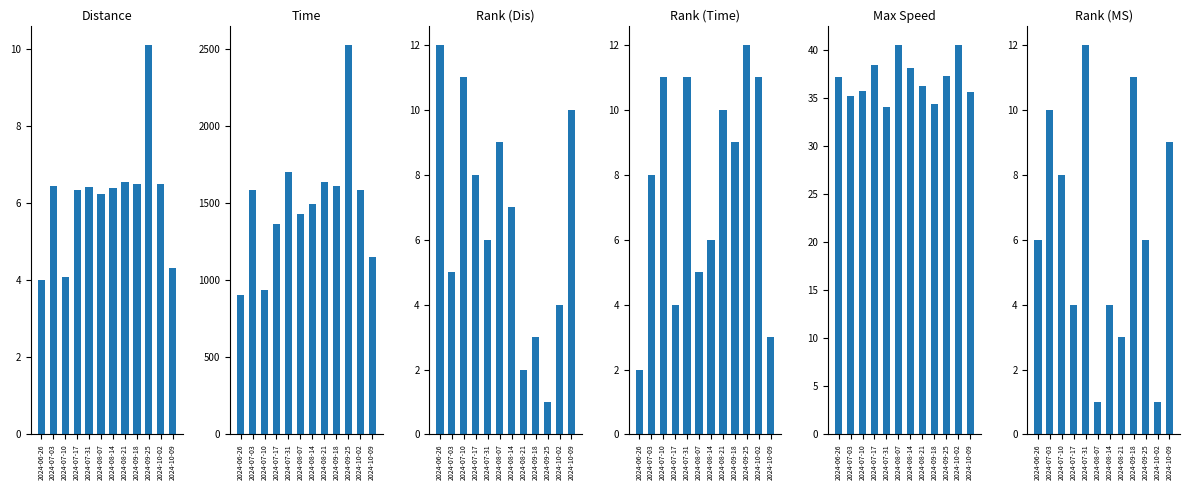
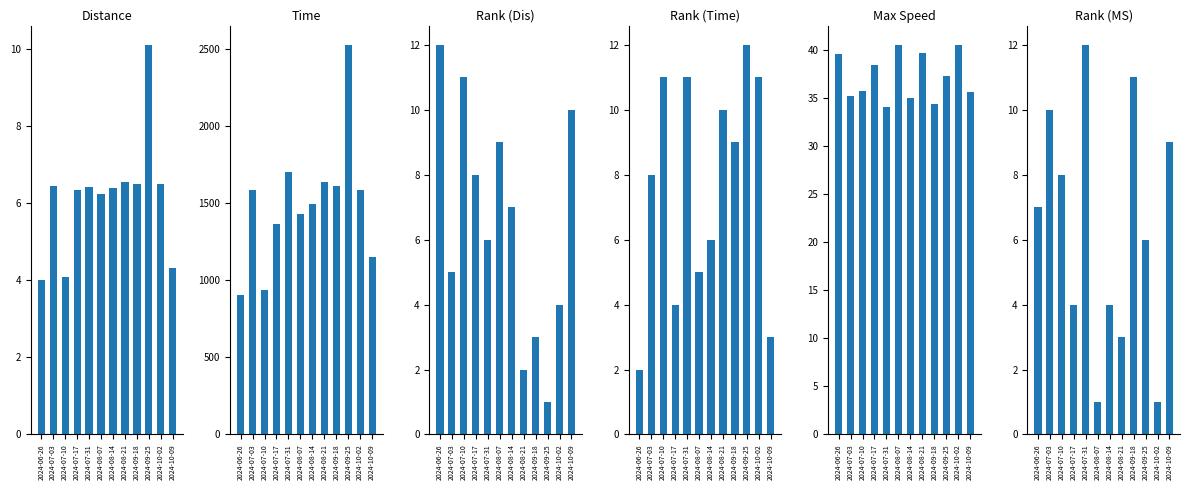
  {
    "Distance": {
      "2024-06-26": 4.0,
      "2024-07-03": 6.5,
      "2024-07-10": 4.1,
      "2024-07-17": 6.4,
      "2024-07-31": 6.4,
      "2024-08-07": 6.2,
      "2024-08-14": 6.4,
      "2024-08-21": 6.6,
      "2024-09-18": 6.5,
      "2024-09-25": 10.1,
      "2024-10-02": 6.5,
      "2024-10-09": 4.3
    },
    "Time": {
      "2024-06-26": 900,
      "2024-07-03": 1590,
      "2024-07-10": 940,
      "2024-07-17": 1370,
      "2024-07-31": 1700,
      "2024-08-07": 1430,
      "2024-08-14": 1490,
      "2024-08-21": 1630,
      "2024-09-18": 1610,
      "2024-09-25": 2520,
      "2024-10-02": 1580,
      "2024-10-09": 1150
    },
    "Rank (Dis)": {
      "2024-06-26": 12.0,
      "2024-07-03": 5.0,
      "2024-07-10": 11.0,
      "2024-07-17": 8.0,
      "2024-07-31": 6.0,
      "2024-08-07": 9.0,
      "2024-08-14": 7.0,
      "2024-08-21": 2.0,
      "2024-09-18": 3.0,
      "2024-09-25": 1.0,
      "2024-10-02": 4.0,
      "2024-10-09": 10.0
    },
    "Rank (Time)": {
      "2024-06-26": 2.0,
      "2024-07-03": 8.0,
      "2024-07-10": 11.0,
      "2024-07-17": 4.0,
      "2024-07-31": 11.0,
      "2024-08-07": 5.0,
      "2024-08-14": 6.0,
      "2024-08-21": 10.0,
      "2024-09-18": 9.0,
      "2024-09-25": 12.0,
      "2024-10-02": 11.0,
      "2024-10-09": 3.0
    },
    "Max Speed": {
-     "2024-06-26": 37,
+     "2024-06-26": 40,
      "2024-07-03": 35,
      "2024-07-10": 36,
      "2024-07-17": 38,
      "2024-07-31": 34,
      "2024-08-07": 41,
-     "2024-08-14": 38,
-     "2024-08-21": 36,
+     "2024-08-14": 35,
+     "2024-08-21": 40,
      "2024-09-18": 34,
      "2024-09-25": 37,
      "2024-10-02": 41,
      "2024-10-09": 36
    },
    "Rank (MS)": {
-     "2024-06-26": 6,
+     "2024-06-26": 7,
      "2024-07-03": 10,
      "2024-07-10": 8,
      "2024-07-17": 4,
      "2024-07-31": 12,
      "2024-08-07": 1,
      "2024-08-14": 4,
      "2024-08-21": 3,
      "2024-09-18": 11,
      "2024-09-25": 6,
      "2024-10-02": 1,
      "2024-10-09": 9
    }
  }
